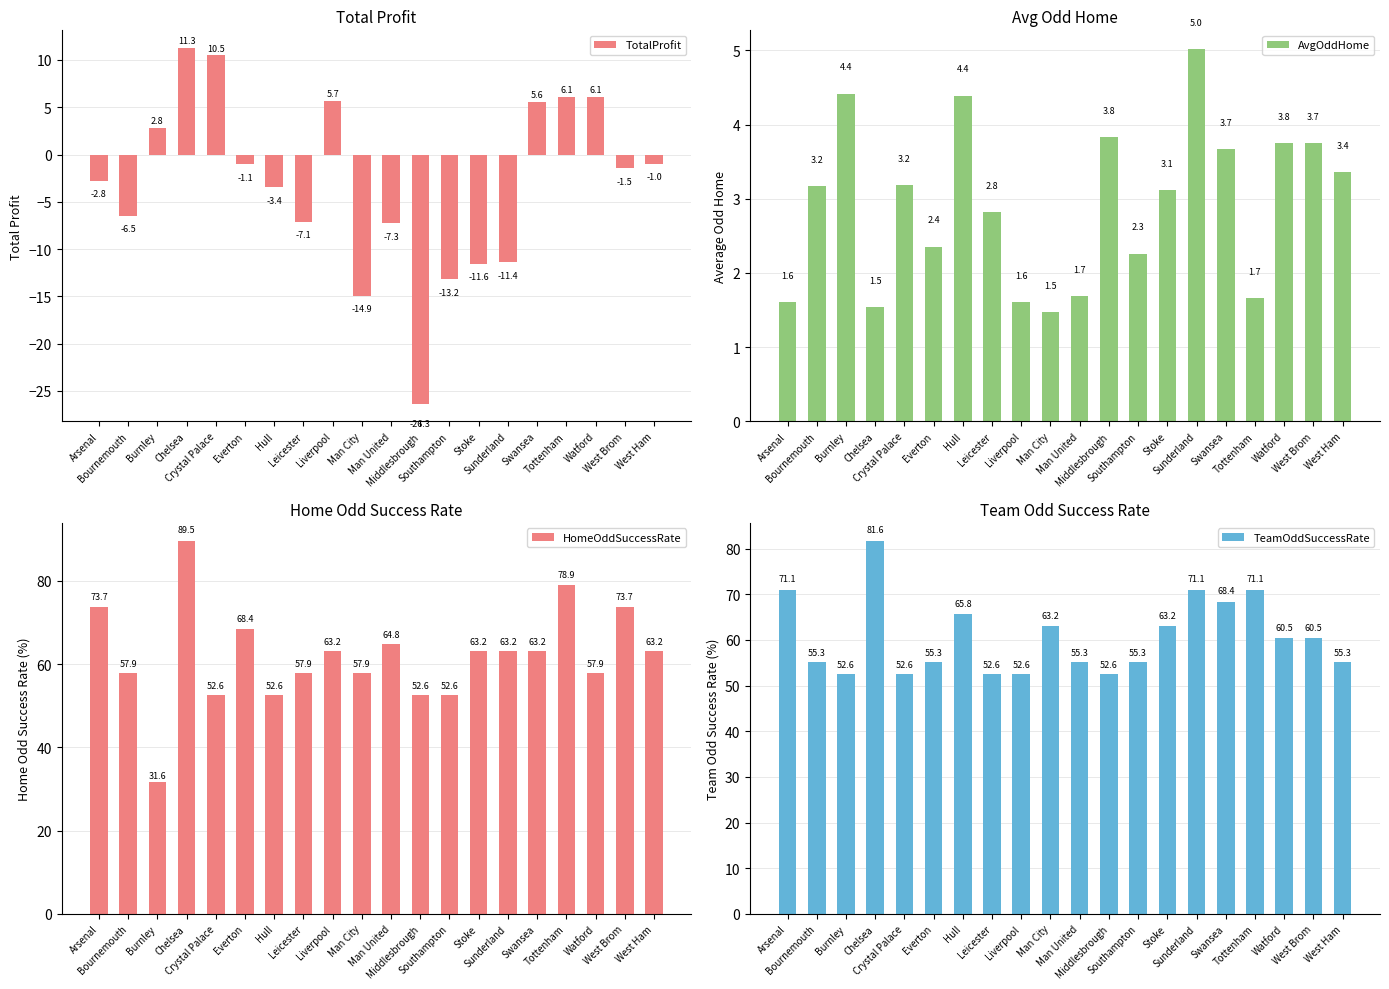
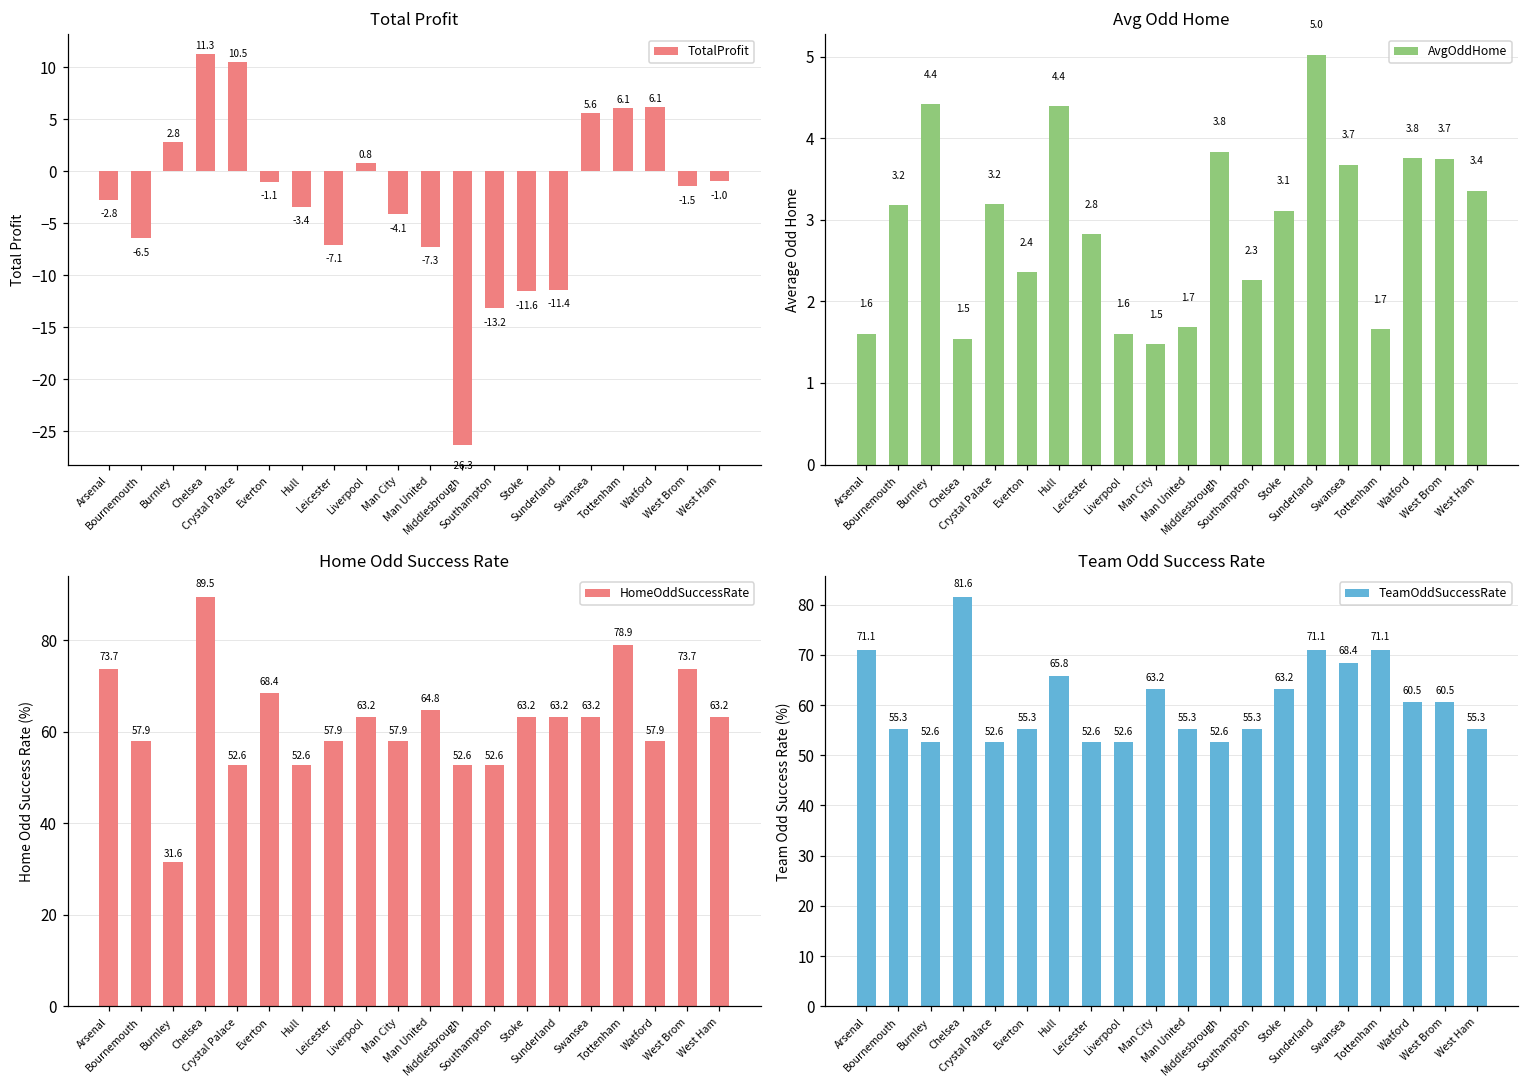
  {
    "Total Profit": {
      "Arsenal": -2.8,
      "Bournemouth": -6.5,
      "Burnley": 2.8,
      "Chelsea": 11.3,
      "Crystal Palace": 10.5,
      "Everton": -1.1,
      "Hull": -3.4,
      "Leicester": -7.1,
-     "Liverpool": 5.7,
-     "Man City": -14.9,
+     "Liverpool": 0.8,
+     "Man City": -4.1,
      "Man United": -7.3,
      "Middlesbrough": -26.3,
      "Southampton": -13.2,
      "Stoke": -11.6,
      "Sunderland": -11.4,
      "Swansea": 5.6,
      "Tottenham": 6.1,
      "Watford": 6.1,
      "West Brom": -1.5,
      "West Ham": -1.0
    },
    "Avg Odd Home": {
      "Arsenal": 1.6,
      "Bournemouth": 3.2,
      "Burnley": 4.4,
      "Chelsea": 1.5,
      "Crystal Palace": 3.2,
      "Everton": 2.4,
      "Hull": 4.4,
      "Leicester": 2.8,
      "Liverpool": 1.6,
      "Man City": 1.5,
      "Man United": 1.7,
      "Middlesbrough": 3.8,
      "Southampton": 2.3,
      "Stoke": 3.1,
      "Sunderland": 5.0,
      "Swansea": 3.7,
      "Tottenham": 1.7,
      "Watford": 3.8,
      "West Brom": 3.7,
      "West Ham": 3.4
    },
    "Home Odd Success Rate": {
      "Arsenal": 73.7,
      "Bournemouth": 57.9,
      "Burnley": 31.6,
      "Chelsea": 89.5,
      "Crystal Palace": 52.6,
      "Everton": 68.4,
      "Hull": 52.6,
      "Leicester": 57.9,
      "Liverpool": 63.2,
      "Man City": 57.9,
      "Man United": 64.8,
      "Middlesbrough": 52.6,
      "Southampton": 52.6,
      "Stoke": 63.2,
      "Sunderland": 63.2,
      "Swansea": 63.2,
      "Tottenham": 78.9,
      "Watford": 57.9,
      "West Brom": 73.7,
      "West Ham": 63.2
    },
    "Team Odd Success Rate": {
      "Arsenal": 71.1,
      "Bournemouth": 55.3,
      "Burnley": 52.6,
      "Chelsea": 81.6,
      "Crystal Palace": 52.6,
      "Everton": 55.3,
      "Hull": 65.8,
      "Leicester": 52.6,
      "Liverpool": 52.6,
      "Man City": 63.2,
      "Man United": 55.3,
      "Middlesbrough": 52.6,
      "Southampton": 55.3,
      "Stoke": 63.2,
      "Sunderland": 71.1,
      "Swansea": 68.4,
      "Tottenham": 71.1,
      "Watford": 60.5,
      "West Brom": 60.5,
      "West Ham": 55.3
    }
  }
